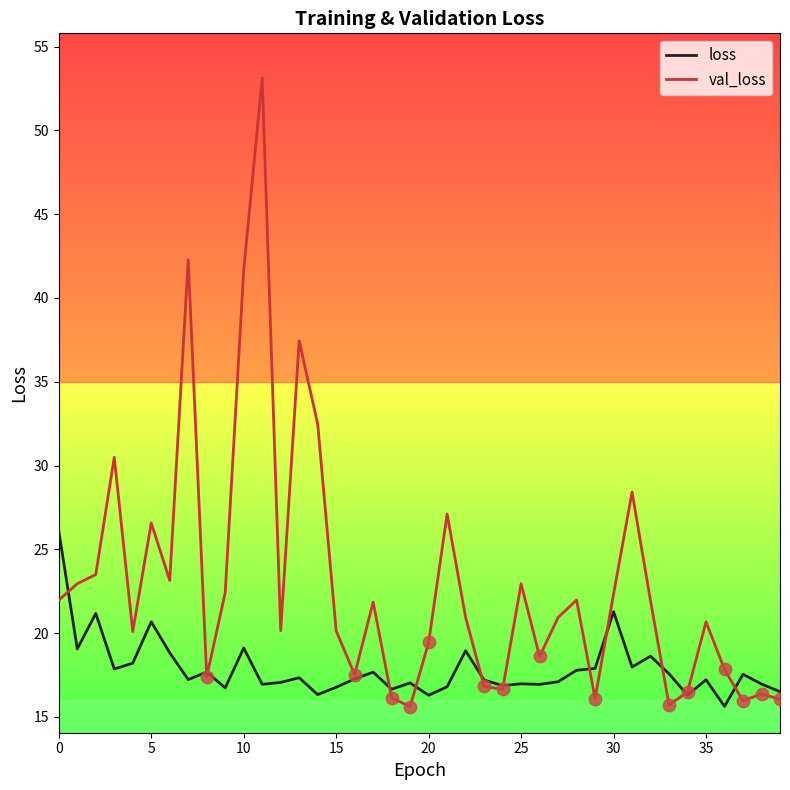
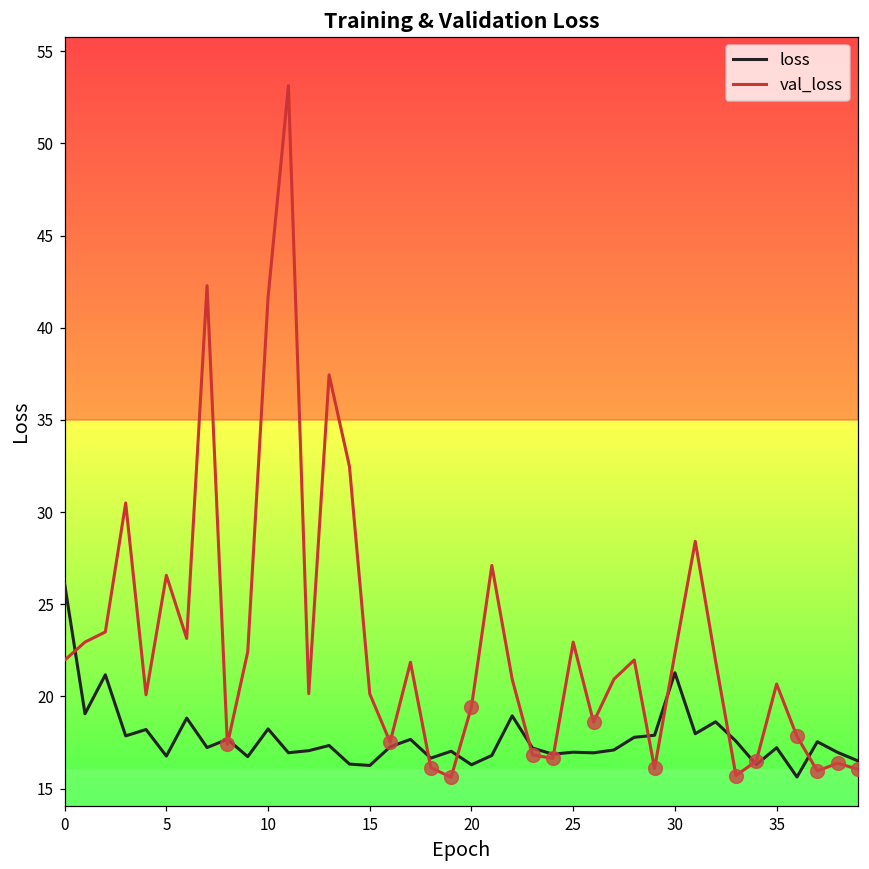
  {
    "loss": {
      "0": 26.1,
-     "5": 20.7,
-     "10": 19.1,
-     "15": 16.8,
+     "5": 16.8,
+     "10": 18.2,
+     "15": 16.3,
      "20": 16.3,
      "25": 17.0,
      "30": 21.3,
      "35": 17.2
    }
  }
